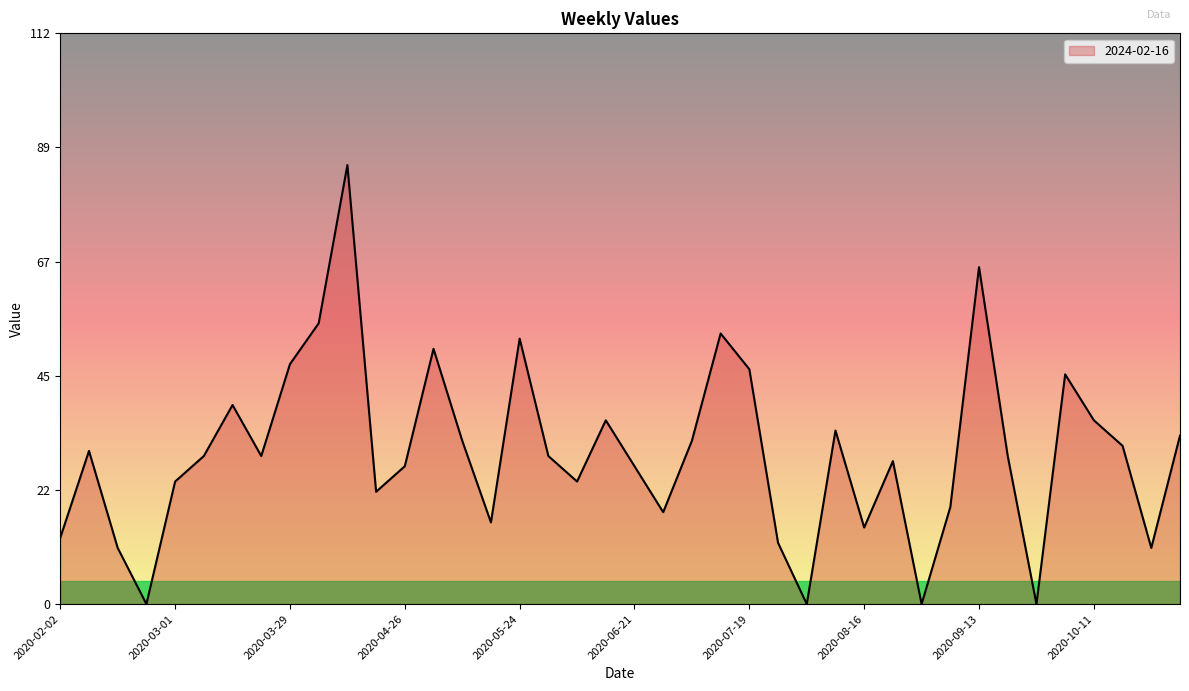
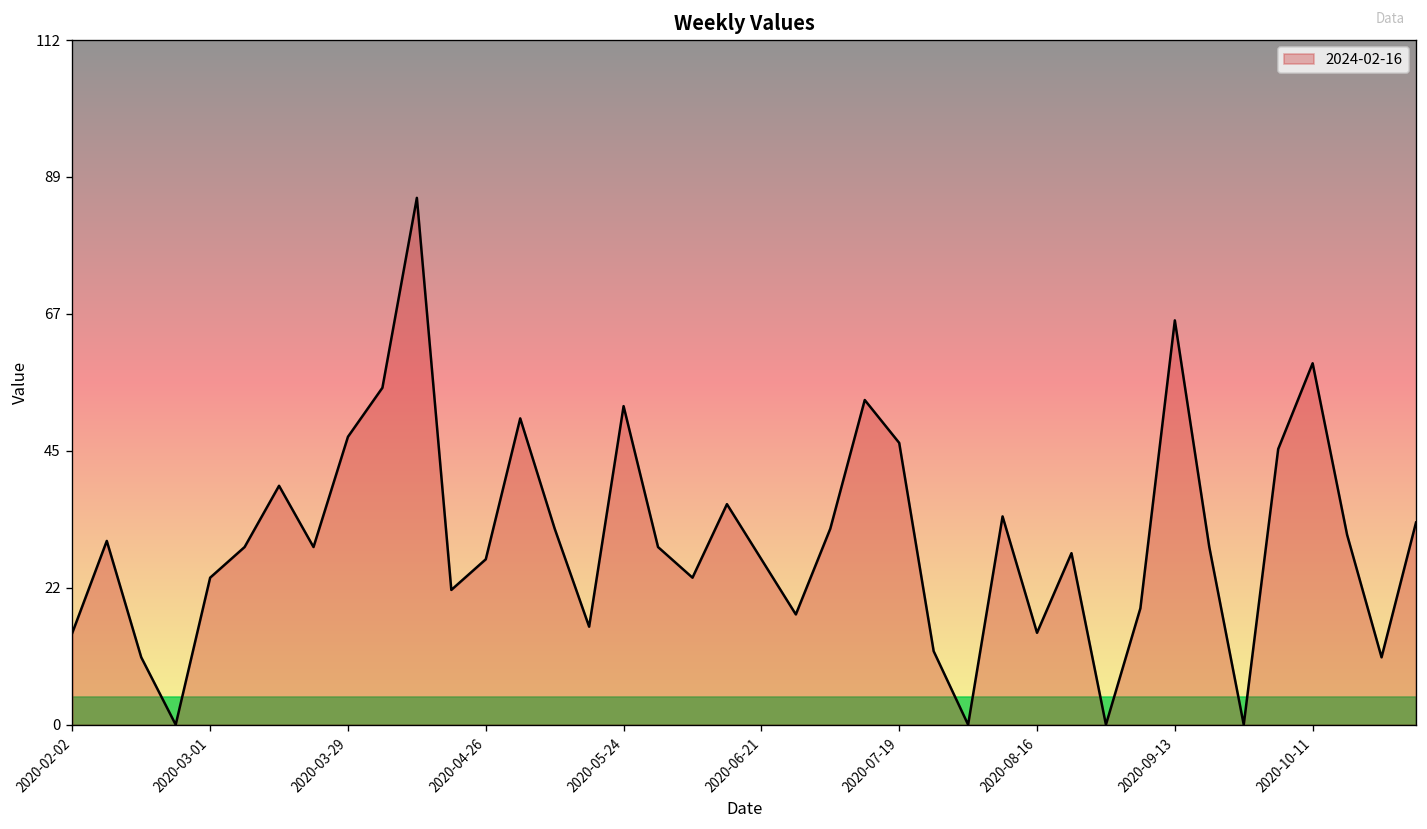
  {
-   "2020-02-02": 13,
+   "2020-02-02": 15,
    "2020-03-01": 24,
    "2020-03-29": 47,
    "2020-04-26": 27,
    "2020-05-24": 52,
    "2020-06-21": 27,
    "2020-07-19": 46,
    "2020-08-16": 15,
    "2020-09-13": 66,
-   "2020-10-11": 36
+   "2020-10-11": 59
  }
